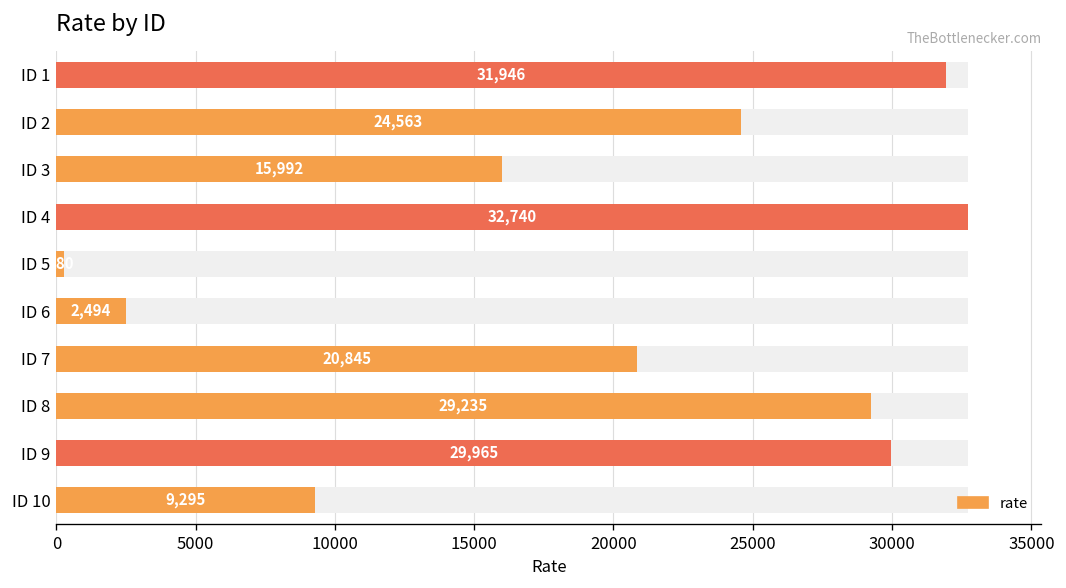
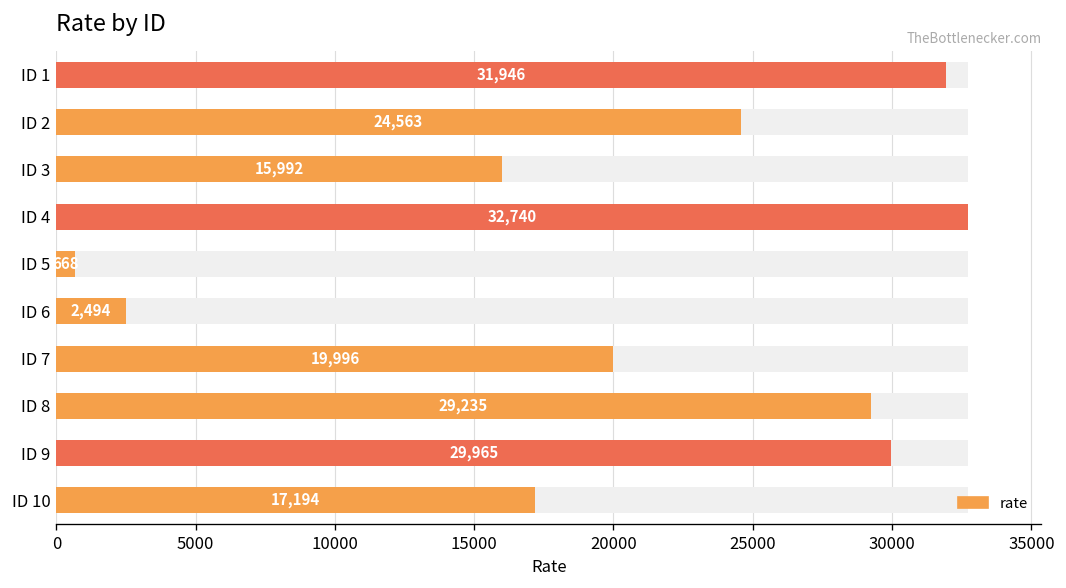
  {
    "rate": {
      "ID 4": "32,740",
-     "ID 5": "300",
-     "ID 7": "20,845",
-     "ID 10": "9,295"
+     "ID 5": "700",
+     "ID 7": "19,996",
+     "ID 10": "17,194"
    }
  }
